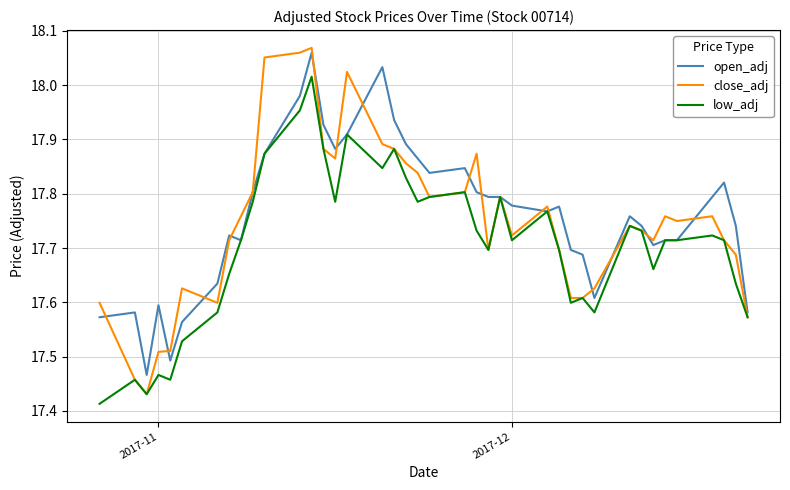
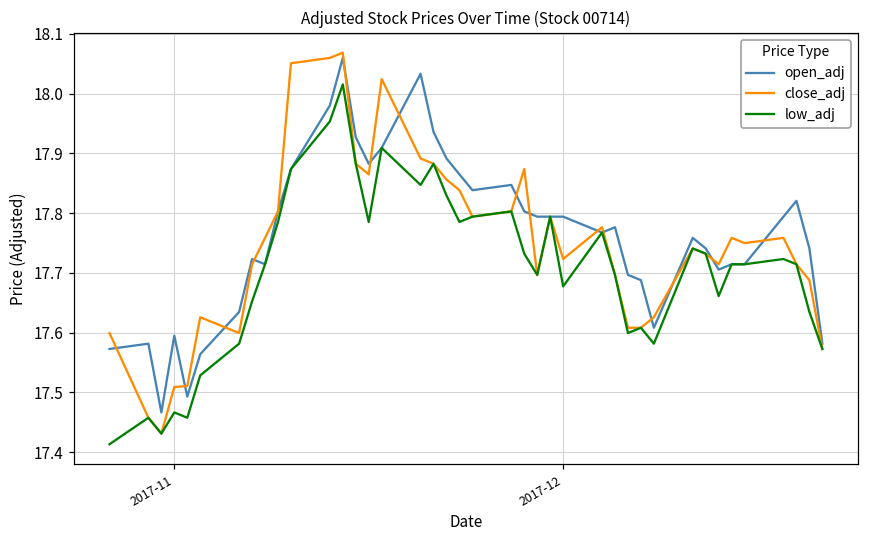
  {
    "open_adj": {
      "2017-11": 17.59,
-     "2017-12": 17.78
+     "2017-12": 17.79
    },
    "close_adj": {
      "2017-11": 17.51,
      "2017-12": 17.72
    },
    "low_adj": {
      "2017-11": 17.47,
-     "2017-12": 17.71
+     "2017-12": 17.68
    }
  }
